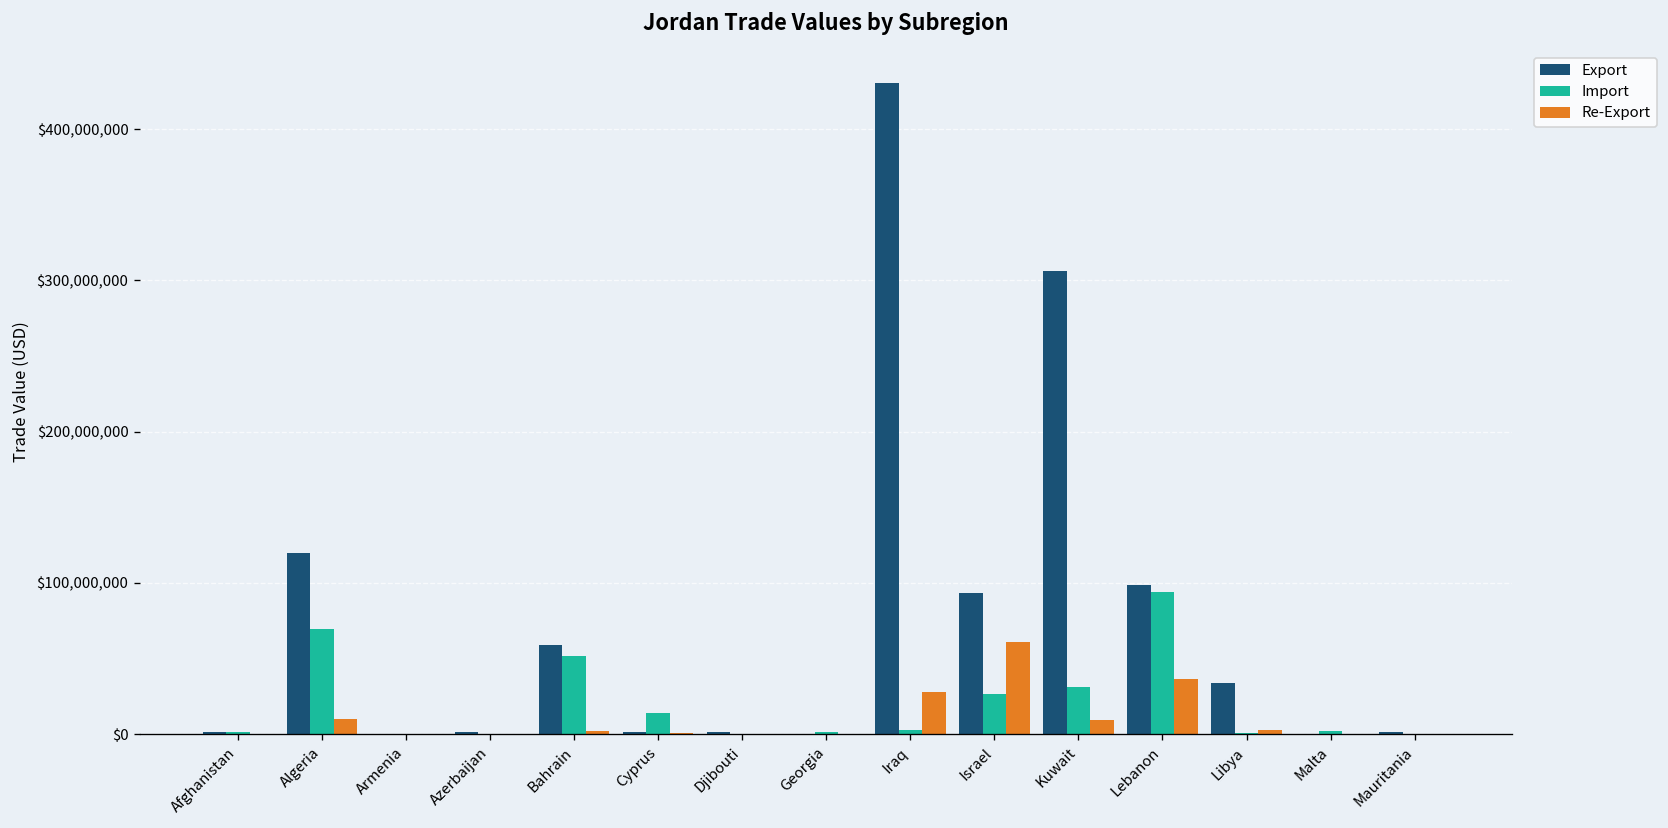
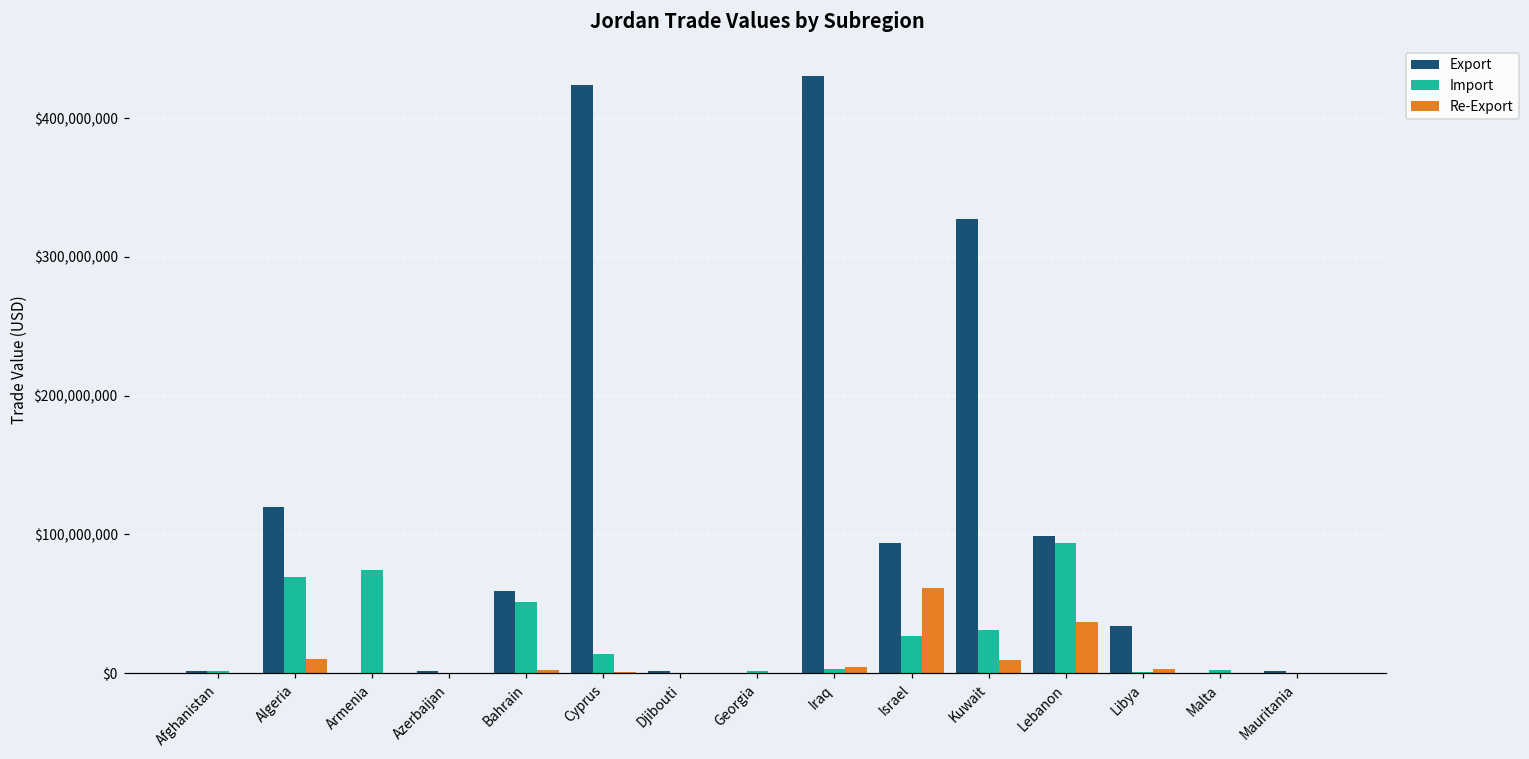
  {
    "Export": {
      "Algeria": "$119,000,000",
      "Bahrain": "$59,000,000",
-     "Cyprus": "$2,000,000",
+     "Cyprus": "$424,000,000",
      "Iraq": "$431,000,000",
      "Israel": "$94,000,000",
-     "Kuwait": "$306,000,000",
+     "Kuwait": "$327,000,000",
      "Lebanon": "$99,000,000",
      "Libya": "$34,000,000"
    },
    "Import": {
      "Algeria": "$69,000,000",
-     "Armenia": "$0",
+     "Armenia": "$74,000,000",
      "Bahrain": "$51,000,000",
      "Cyprus": "$14,000,000",
      "Iraq": "$3,000,000",
      "Israel": "$27,000,000",
      "Kuwait": "$31,000,000",
      "Lebanon": "$94,000,000",
      "Malta": "$2,000,000",
      "Mauritania": "$0"
    },
    "Re-Export": {
      "Algeria": "$10,000,000",
      "Armenia": "$0",
      "Azerbaijan": "$0",
      "Bahrain": "$2,000,000",
      "Georgia": "$0",
-     "Iraq": "$28,000,000",
+     "Iraq": "$4,000,000",
      "Israel": "$61,000,000",
      "Kuwait": "$9,000,000",
      "Lebanon": "$37,000,000",
      "Libya": "$3,000,000",
      "Mauritania": "$0"
    }
  }
